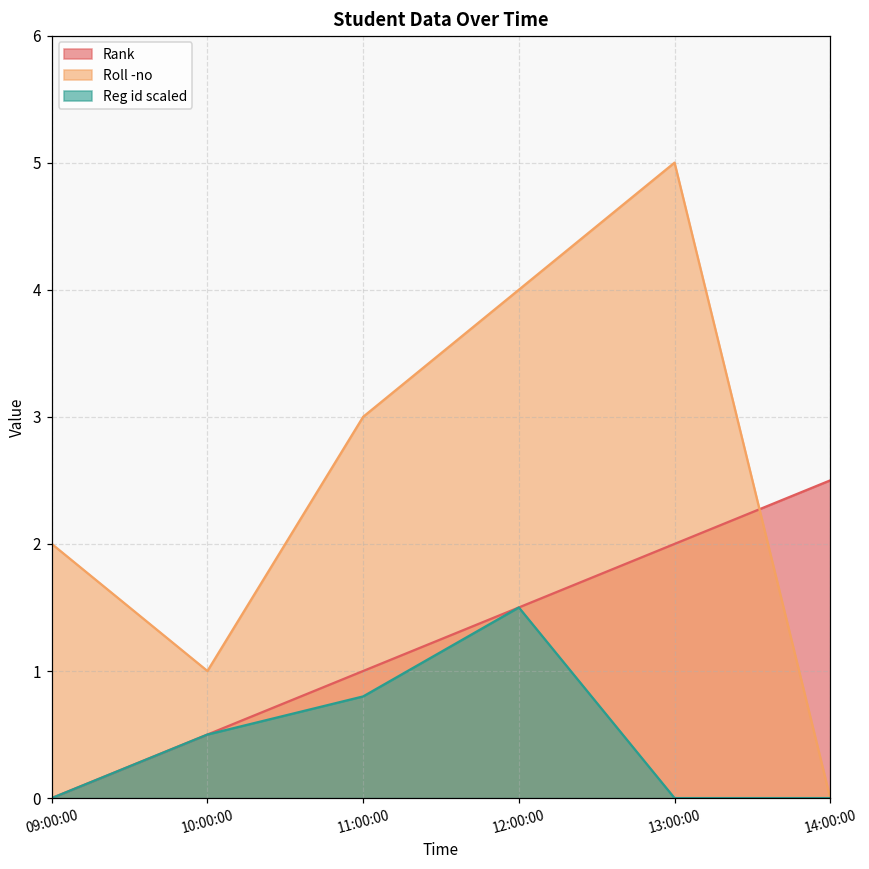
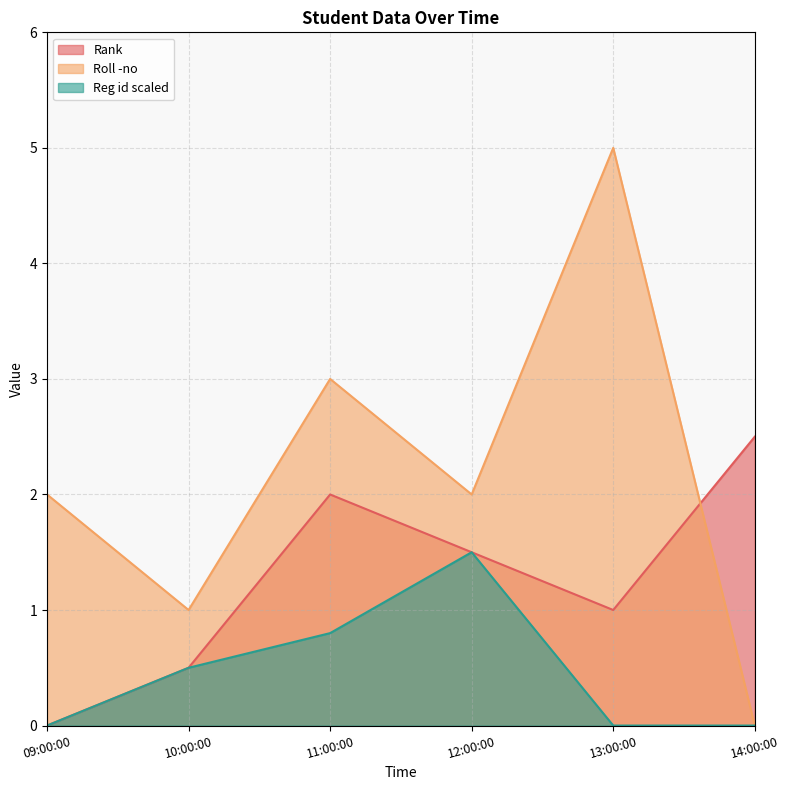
  {
    "Rank": {
-     "11:00:00": 1,
-     "13:00:00": 2,
+     "11:00:00": 2,
+     "13:00:00": 1,
      "14:00:00": 2.50
    },
    "Roll -no": {
      "09:00:00": 2,
      "10:00:00": 1,
      "11:00:00": 3,
-     "12:00:00": 4,
+     "12:00:00": 2,
      "13:00:00": 5
    },
    "Reg id scaled": {
      "11:00:00": 0.80,
      "13:00:00": 0
    }
  }
